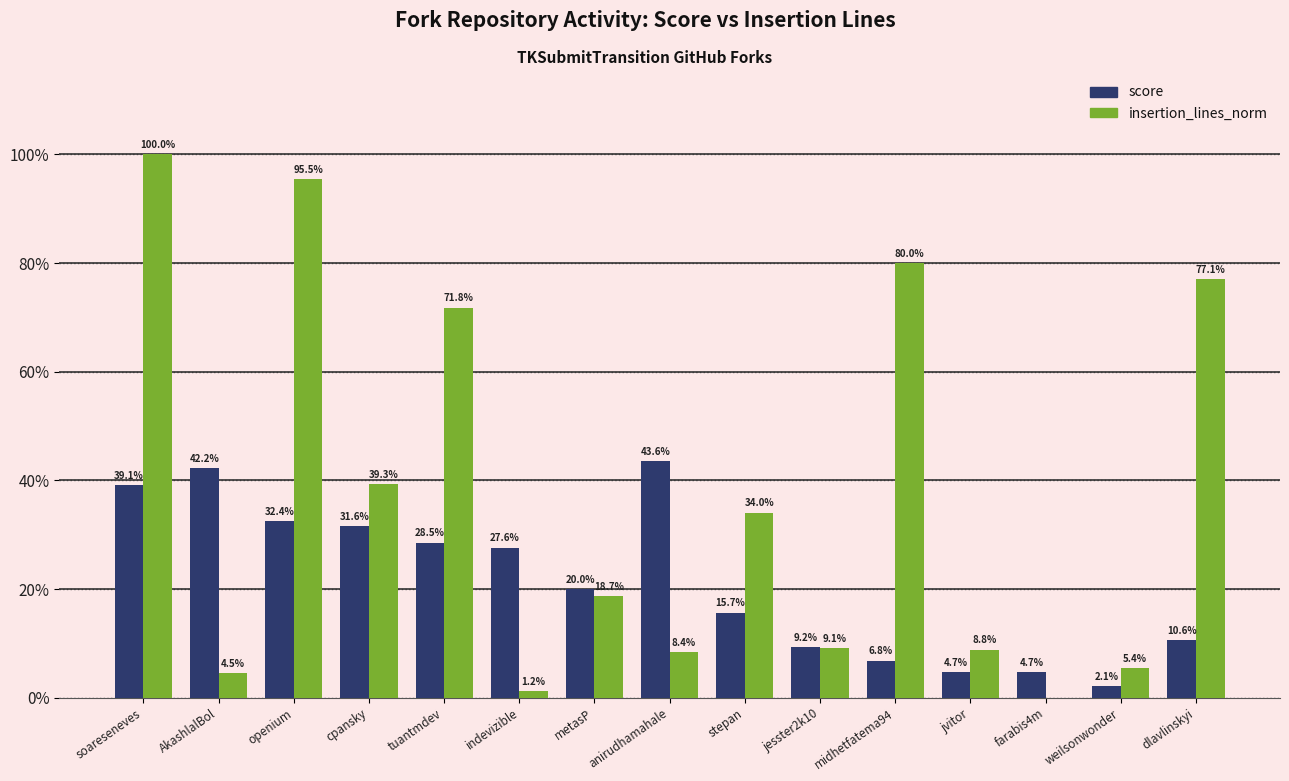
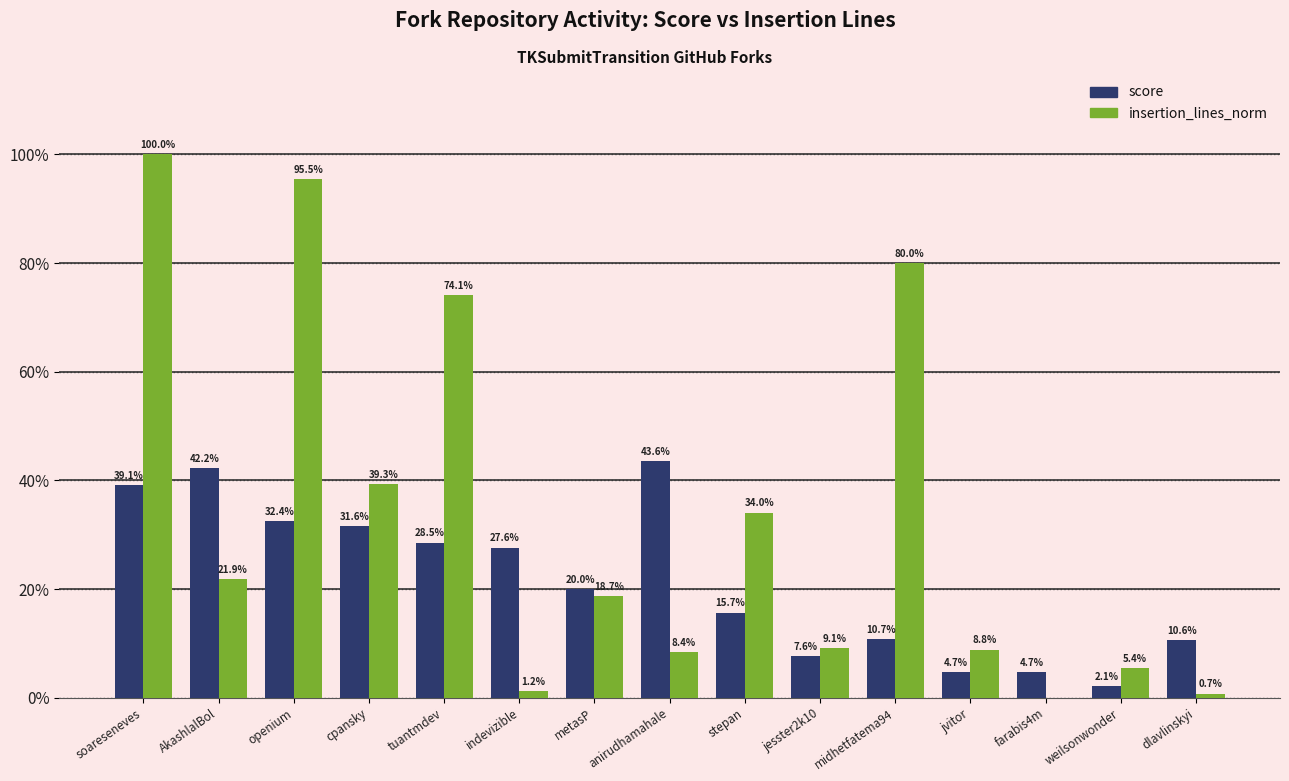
  {
    "score": {
      "soareseneves": "39.1%",
      "AkashlalBol": "42.2%",
      "openium": "32.4%",
      "cpansky": "31.6%",
      "tuantmdev": "28.5%",
      "indevizible": "27.6%",
      "metasP": "20.0%",
      "anirudhamahale": "43.6%",
      "stepan": "15.7%",
-     "jesster2k10": "9.2%",
-     "midhetfatema94": "6.8%",
+     "jesster2k10": "7.6%",
+     "midhetfatema94": "10.7%",
      "jvitor": "4.7%",
      "farabis4m": "4.7%",
      "weilsonwonder": "2.1%",
      "dlavlinskyi": "10.6%"
    },
    "insertion_lines_norm": {
      "soareseneves": "100.0%",
-     "AkashlalBol": "4.5%",
+     "AkashlalBol": "21.9%",
      "openium": "95.5%",
      "cpansky": "39.3%",
-     "tuantmdev": "71.8%",
+     "tuantmdev": "74.1%",
      "indevizible": "1.2%",
      "metasP": "18.7%",
      "anirudhamahale": "8.4%",
      "stepan": "34.0%",
      "jesster2k10": "9.1%",
      "midhetfatema94": "80.0%",
      "jvitor": "8.8%",
      "weilsonwonder": "5.4%",
-     "dlavlinskyi": "77.1%"
+     "dlavlinskyi": "0.7%"
    }
  }
